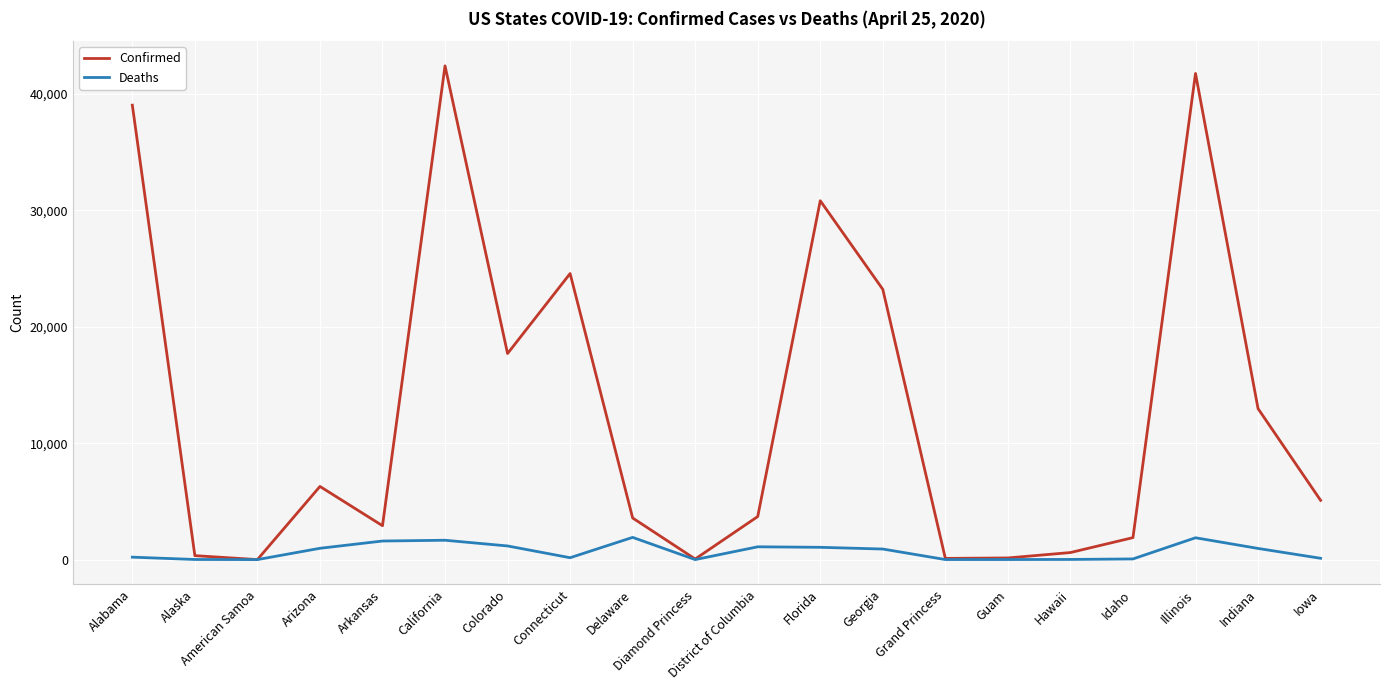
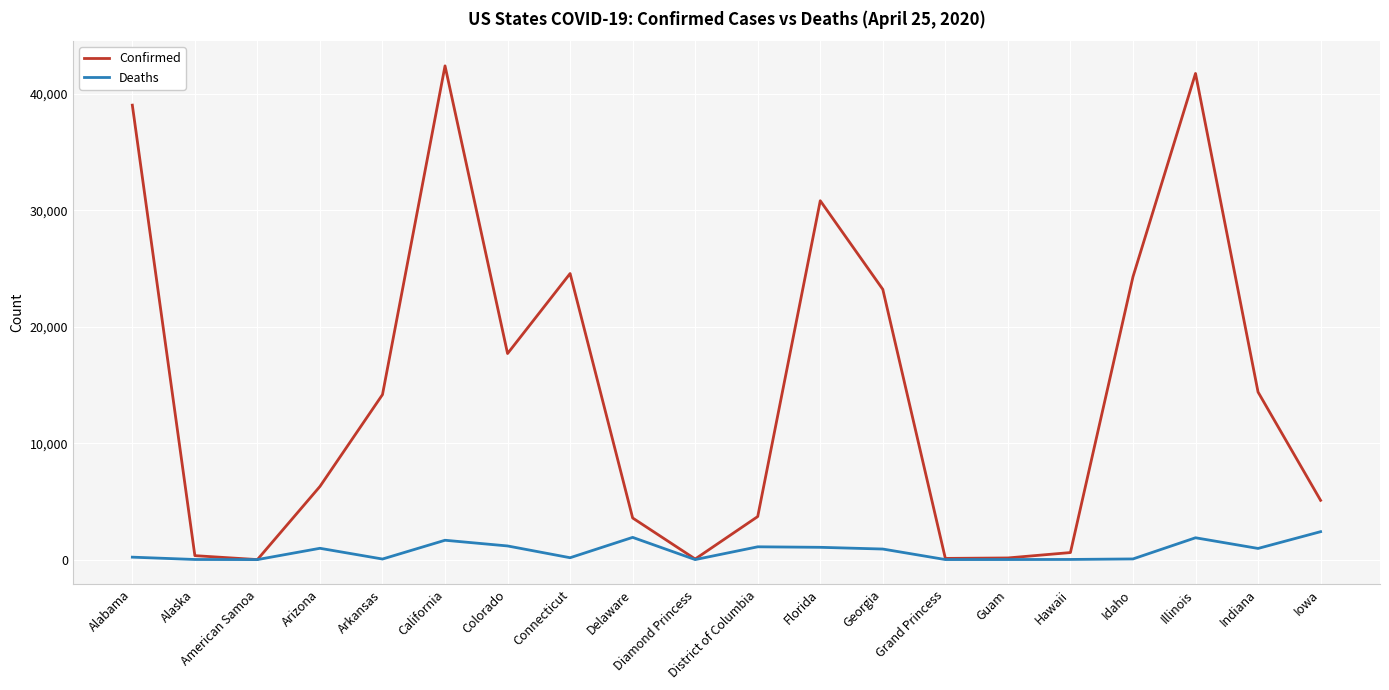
  {
    "Confirmed": {
      "Alabama": "39,100",
      "Alaska": "300",
      "Arizona": "6,300",
-     "Arkansas": "2,900",
+     "Arkansas": "14,200",
      "California": "42,400",
      "Colorado": "17,700",
      "Connecticut": "24,600",
      "Delaware": "3,600",
      "District of Columbia": "3,700",
      "Florida": "30,800",
      "Georgia": "23,200",
      "Hawaii": "600",
-     "Idaho": "1,900",
+     "Idaho": "24,300",
      "Illinois": "41,800",
-     "Indiana": "13,000",
+     "Indiana": "14,400",
      "Iowa": "5,100"
    },
    "Deaths": {
      "Alabama": "200",
      "Alaska": "0",
      "Arizona": "1,000",
-     "Arkansas": "1,600",
+     "Arkansas": "0",
      "California": "1,700",
      "Colorado": "1,200",
      "Connecticut": "200",
      "Delaware": "1,900",
      "District of Columbia": "1,100",
      "Florida": "1,100",
      "Georgia": "900",
      "Hawaii": "0",
      "Idaho": "100",
      "Illinois": "1,900",
      "Indiana": "1,000",
-     "Iowa": "100"
+     "Iowa": "2,400"
    }
  }
